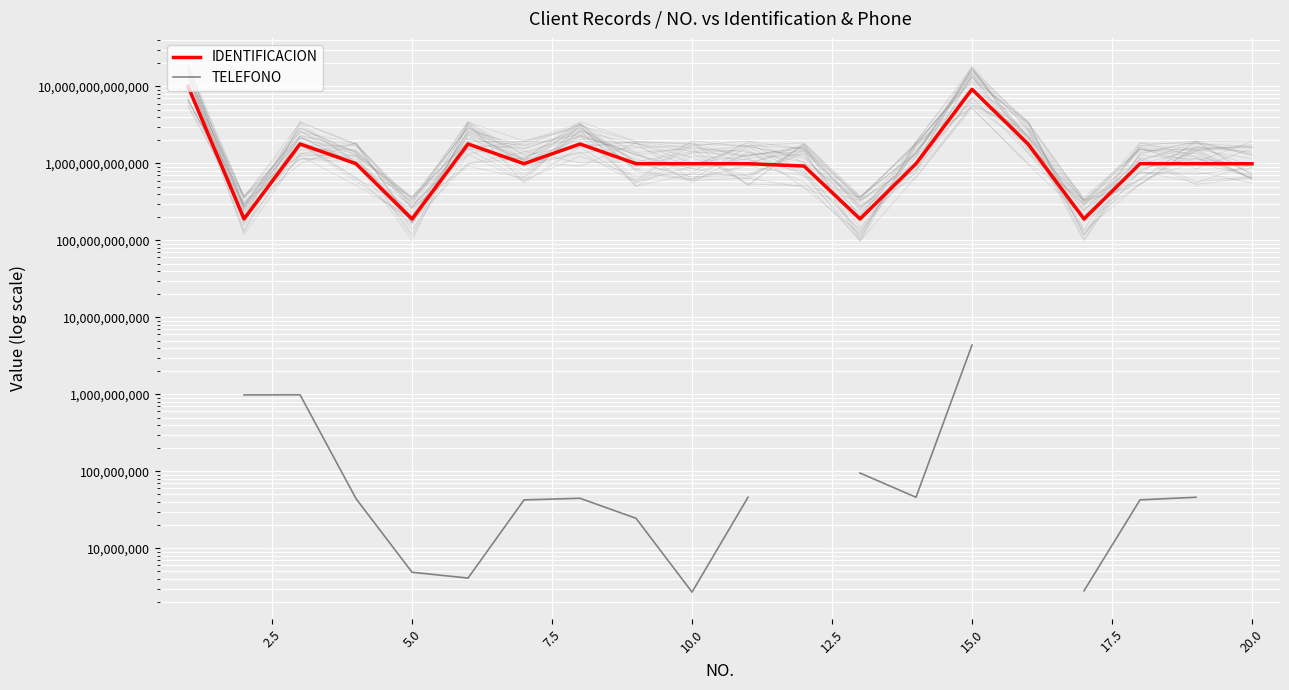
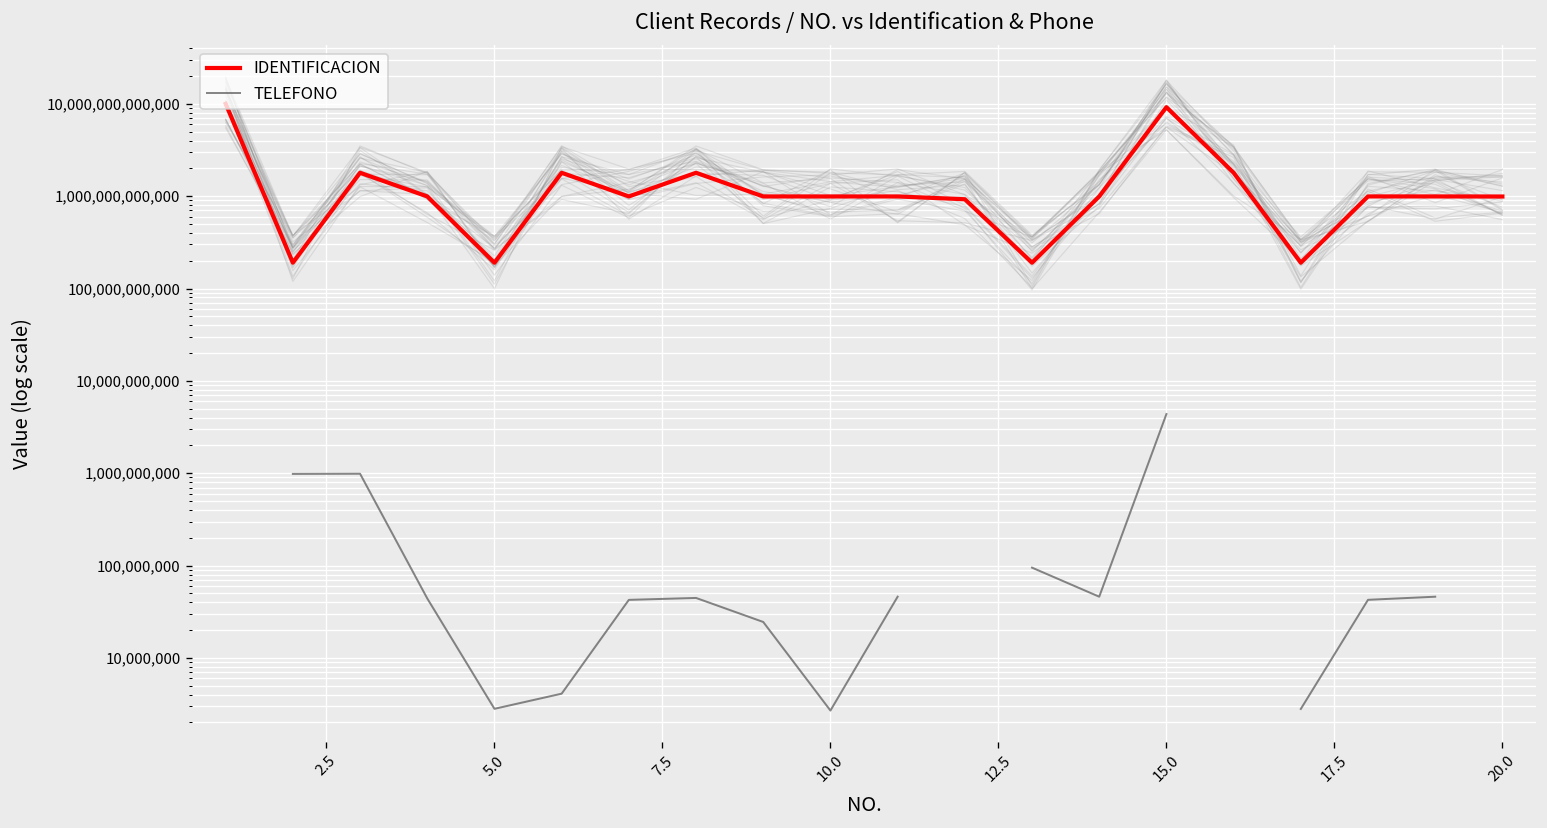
  {
    "TELEFONO": {
-     "5.0": "5,000,000",
+     "5.0": "2,800,000",
      "10.0": "2,700,000",
      "15.0": "4,000,000,000"
    }
  }
